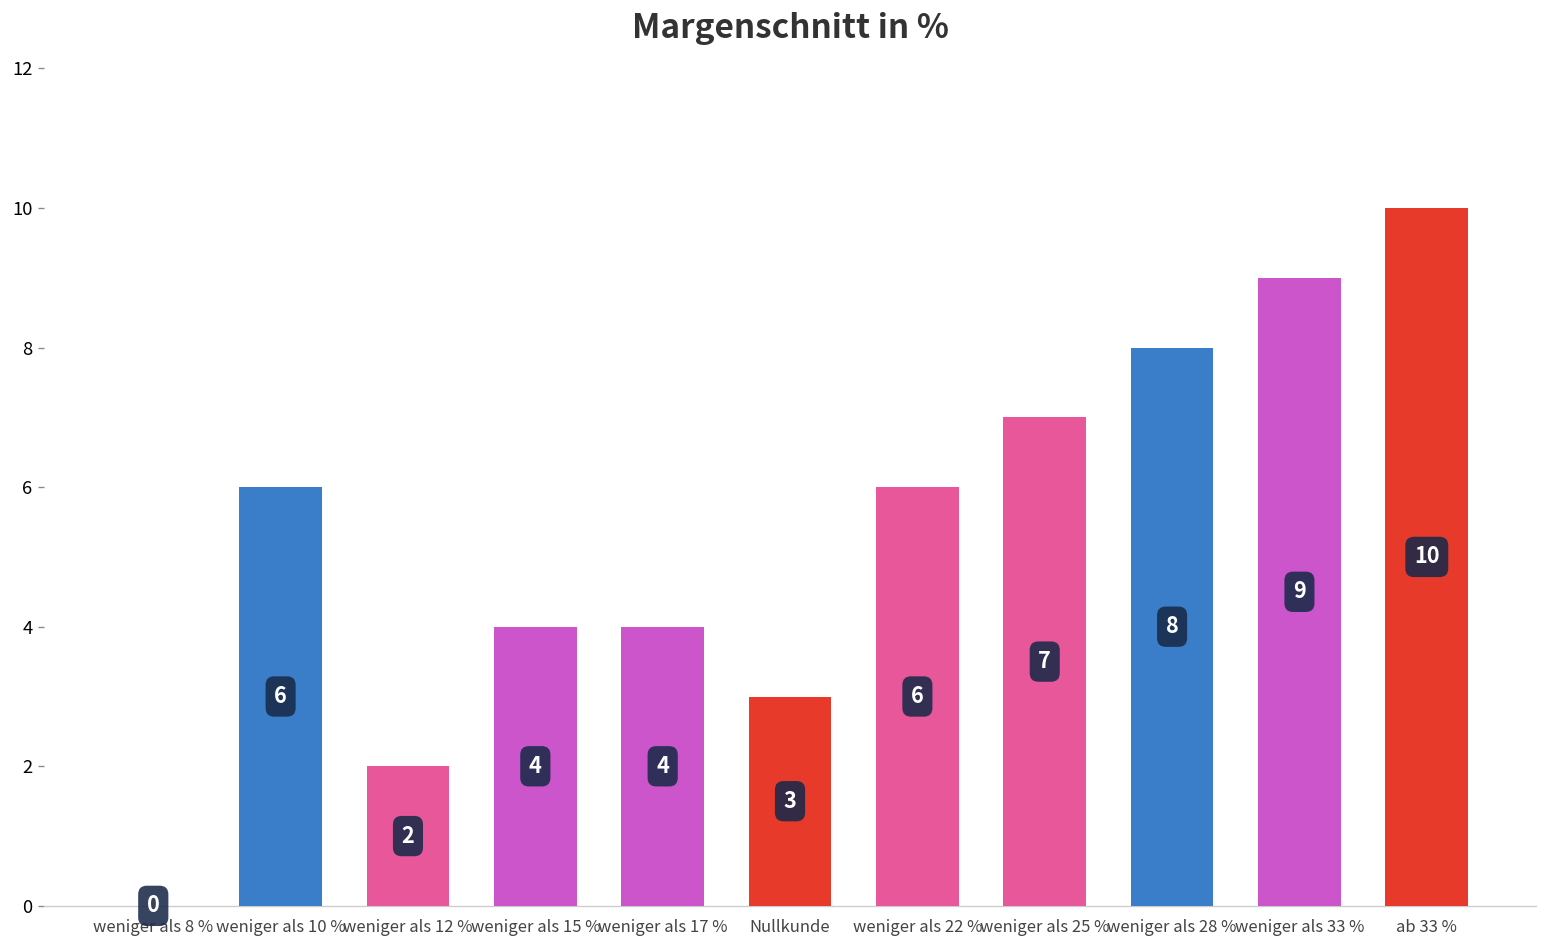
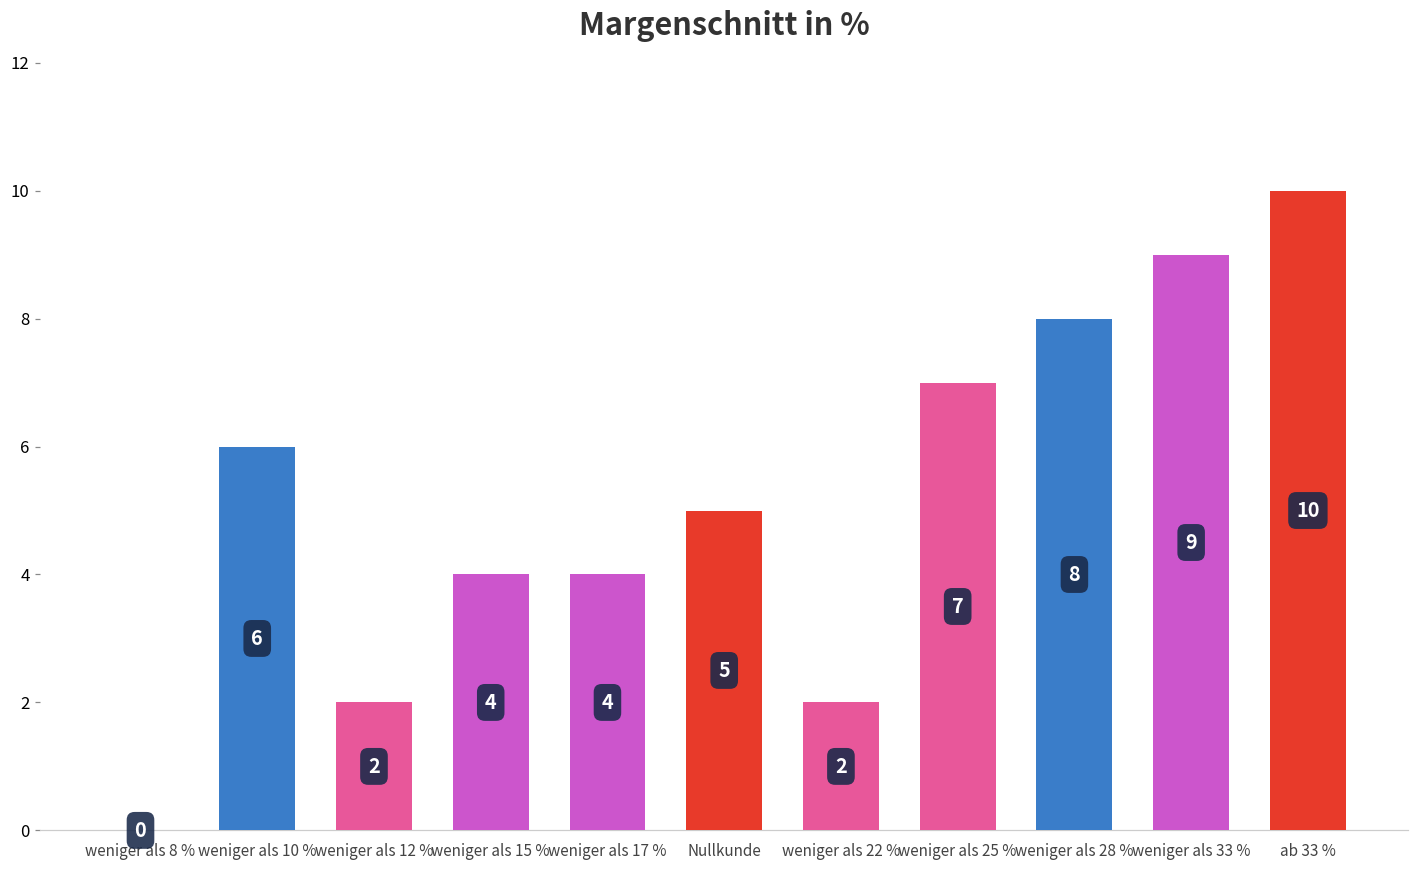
  {
-   "Nullkunde": 3,
-   "weniger als 22 %": 6
+   "Nullkunde": 5,
+   "weniger als 22 %": 2
  }
